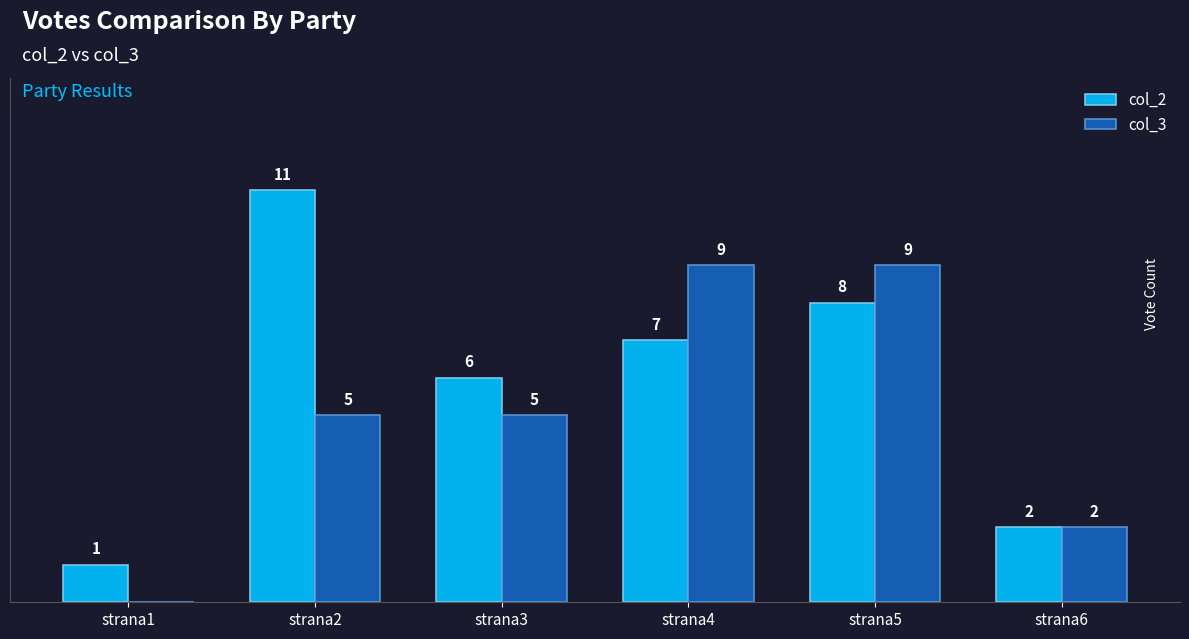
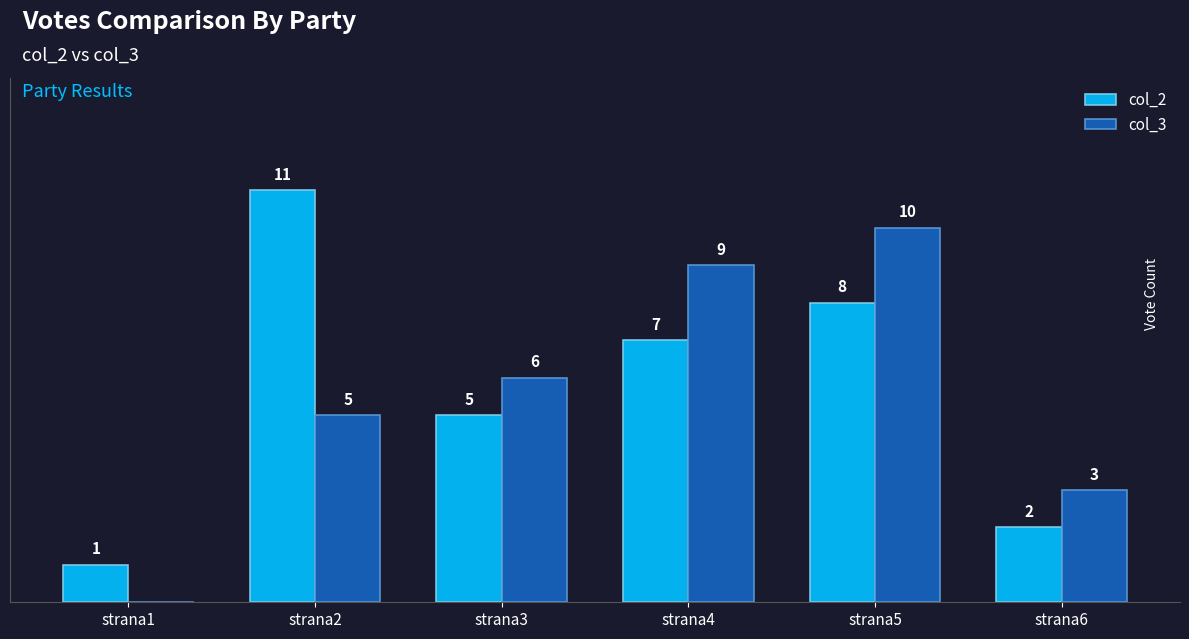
  {
    "col_2": {
      "strana1": 1,
      "strana2": 11,
-     "strana3": 6,
+     "strana3": 5,
      "strana4": 7,
      "strana5": 8,
      "strana6": 2
    },
    "col_3": {
      "strana2": 5,
-     "strana3": 5,
+     "strana3": 6,
      "strana4": 9,
-     "strana5": 9,
-     "strana6": 2
+     "strana5": 10,
+     "strana6": 3
    }
  }
